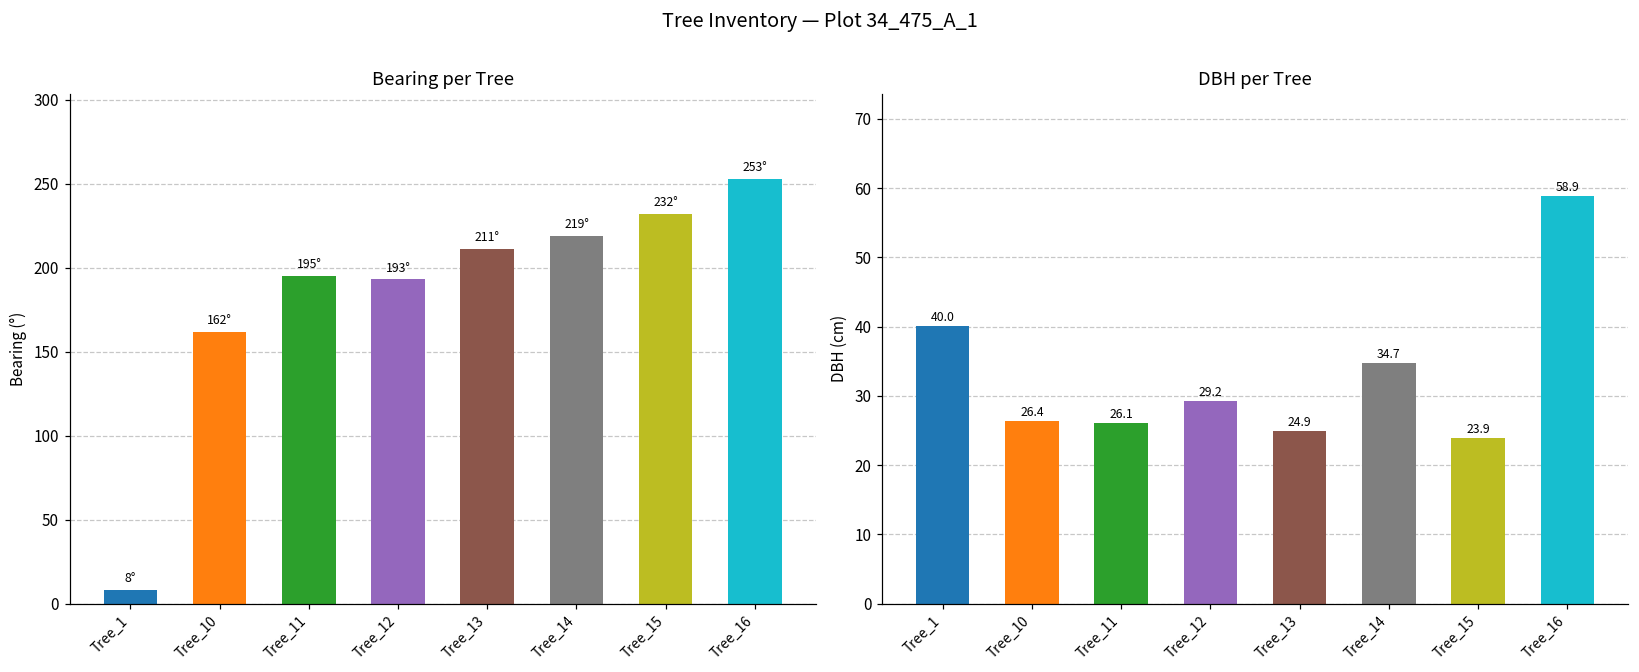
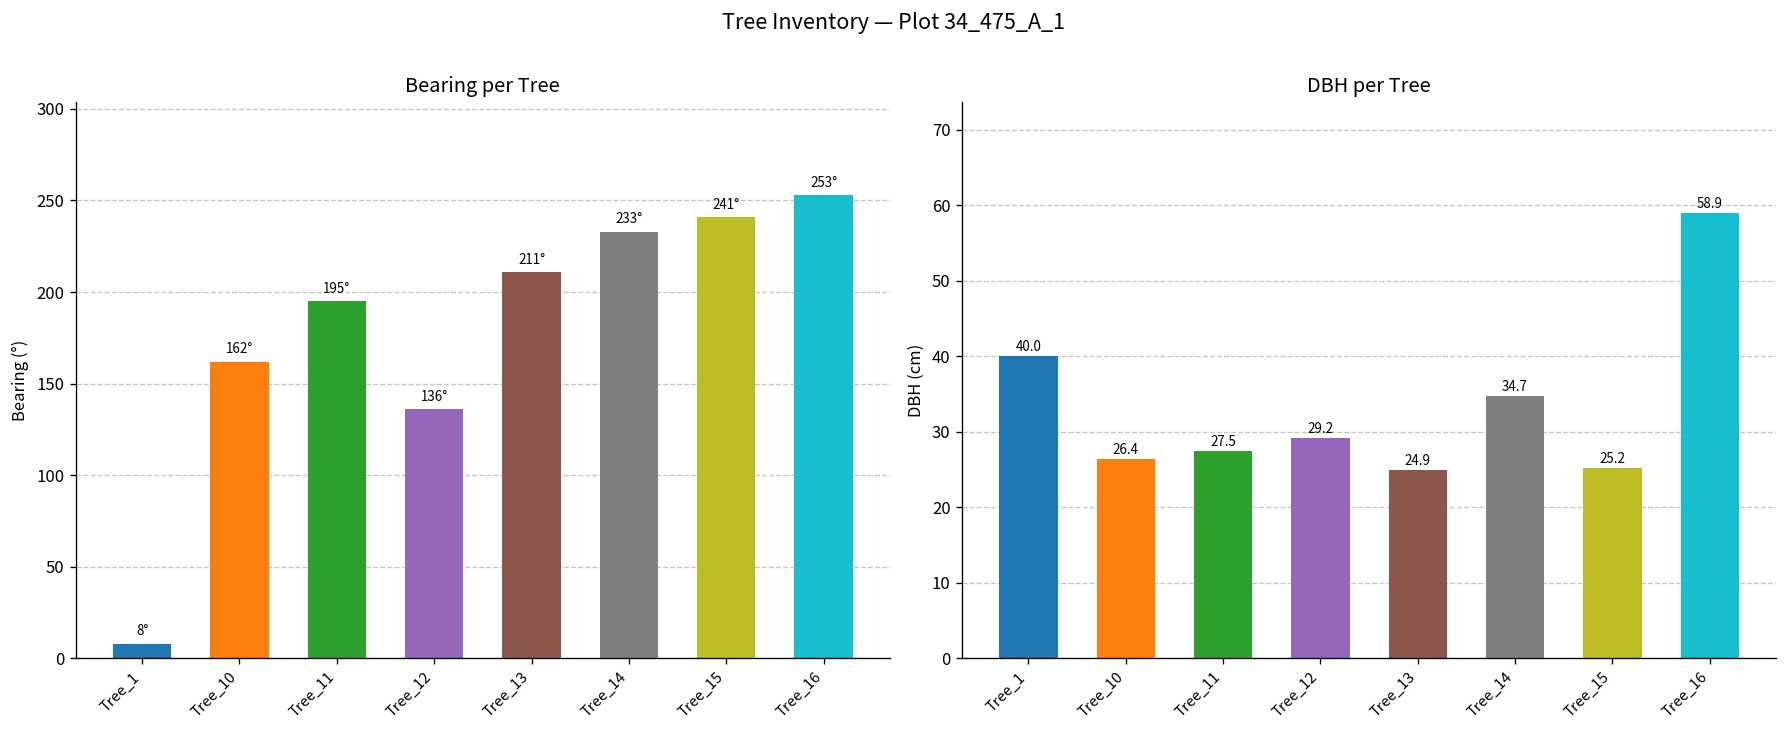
  {
    "Bearing per Tree": {
      "Tree_1": "8°",
      "Tree_10": "162°",
      "Tree_11": "195°",
-     "Tree_12": "193°",
+     "Tree_12": "136°",
      "Tree_13": "211°",
-     "Tree_14": "219°",
-     "Tree_15": "232°",
+     "Tree_14": "233°",
+     "Tree_15": "241°",
      "Tree_16": "253°"
    },
    "DBH per Tree": {
      "Tree_1": "40.0",
      "Tree_10": "26.4",
-     "Tree_11": "26.1",
+     "Tree_11": "27.5",
      "Tree_12": "29.2",
      "Tree_13": "24.9",
      "Tree_14": "34.7",
-     "Tree_15": "23.9",
+     "Tree_15": "25.2",
      "Tree_16": "58.9"
    }
  }
